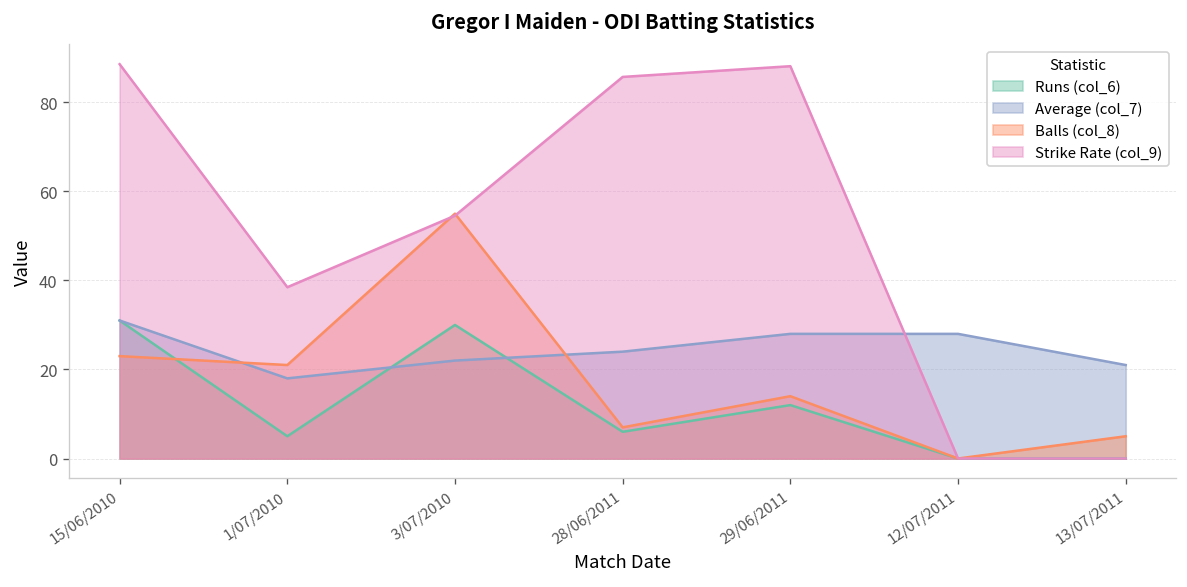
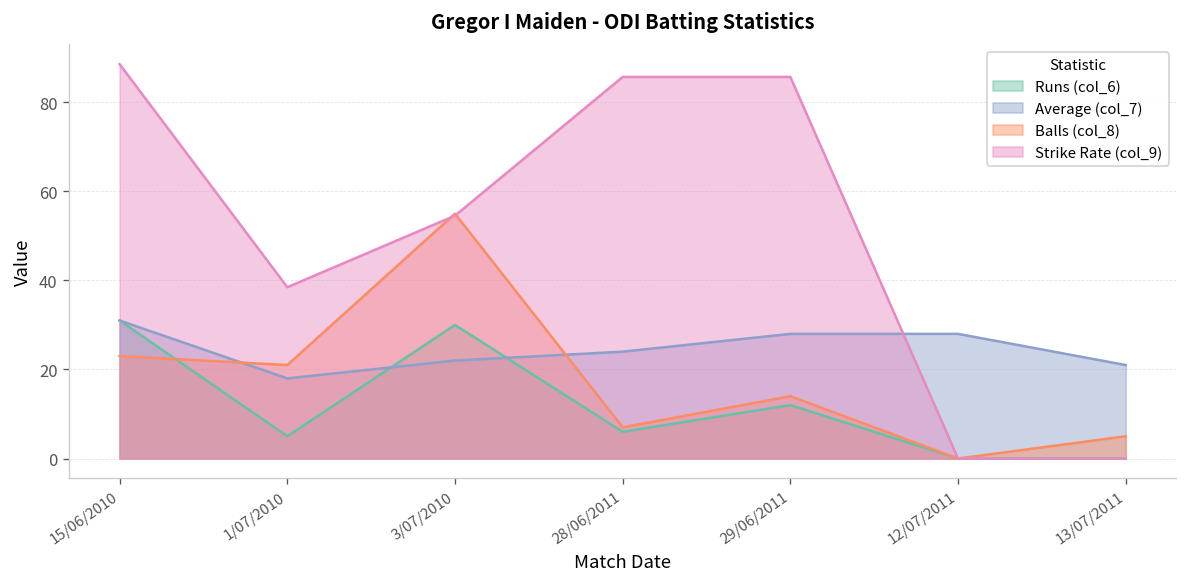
  {
    "Balls (col_8)": {
      "15/06/2010": 23,
      "1/07/2010": 21,
      "28/06/2011": 7,
      "29/06/2011": 14,
      "13/07/2011": 5
    },
    "Strike Rate (col_9)": {
      "15/06/2010": 89,
      "1/07/2010": 38,
      "28/06/2011": 86,
-     "29/06/2011": 88
+     "29/06/2011": 86
    }
  }
